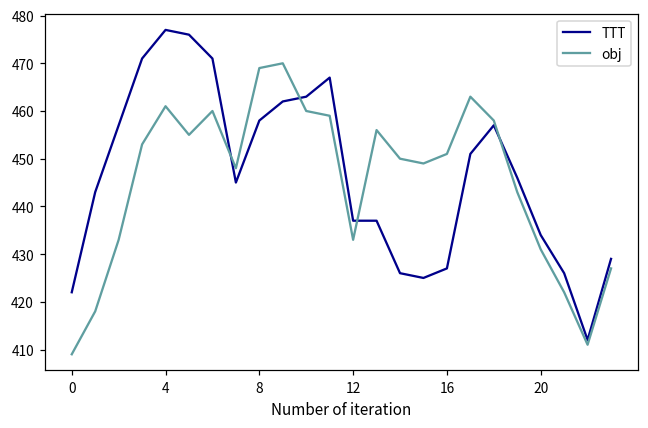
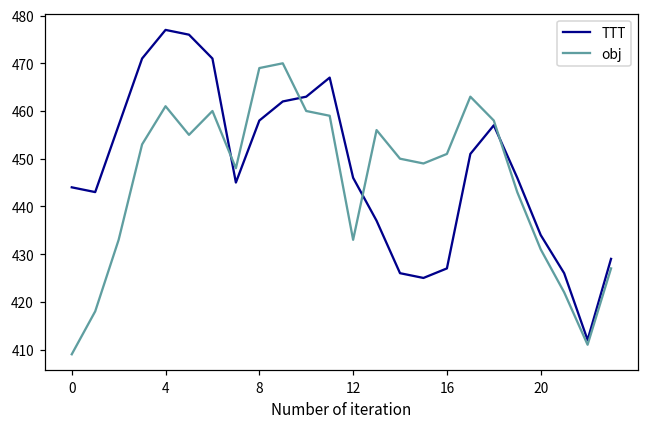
  {
    "TTT": {
-     "0": 422,
+     "0": 444,
      "4": 477,
      "8": 458,
-     "12": 437,
+     "12": 446,
      "16": 427,
      "20": 434
    },
    "obj": {
      "0": 409,
      "4": 461,
      "8": 469,
      "12": 433,
      "16": 451,
      "20": 431
    }
  }
